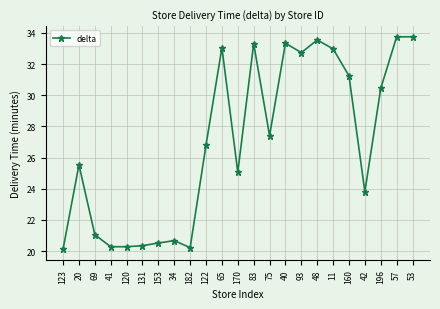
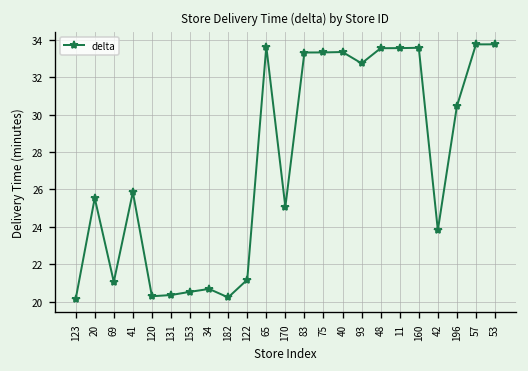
  {
    "123": 20.1,
    "20": 25.5,
    "69": 21.1,
-   "41": 20.3,
+   "41": 25.9,
    "120": 20.3,
    "131": 20.3,
    "153": 20.5,
    "34": 20.7,
    "182": 20.2,
-   "122": 26.8,
-   "65": 33.1,
+   "122": 21.2,
+   "65": 33.6,
    "170": 25.1,
    "83": 33.3,
-   "75": 27.4,
+   "75": 33.3,
    "40": 33.3,
    "93": 32.7,
    "48": 33.5,
-   "11": 33.0,
-   "160": 31.2,
+   "11": 33.6,
+   "160": 33.6,
    "42": 23.8,
    "196": 30.4,
    "57": 33.8,
    "53": 33.8
  }
